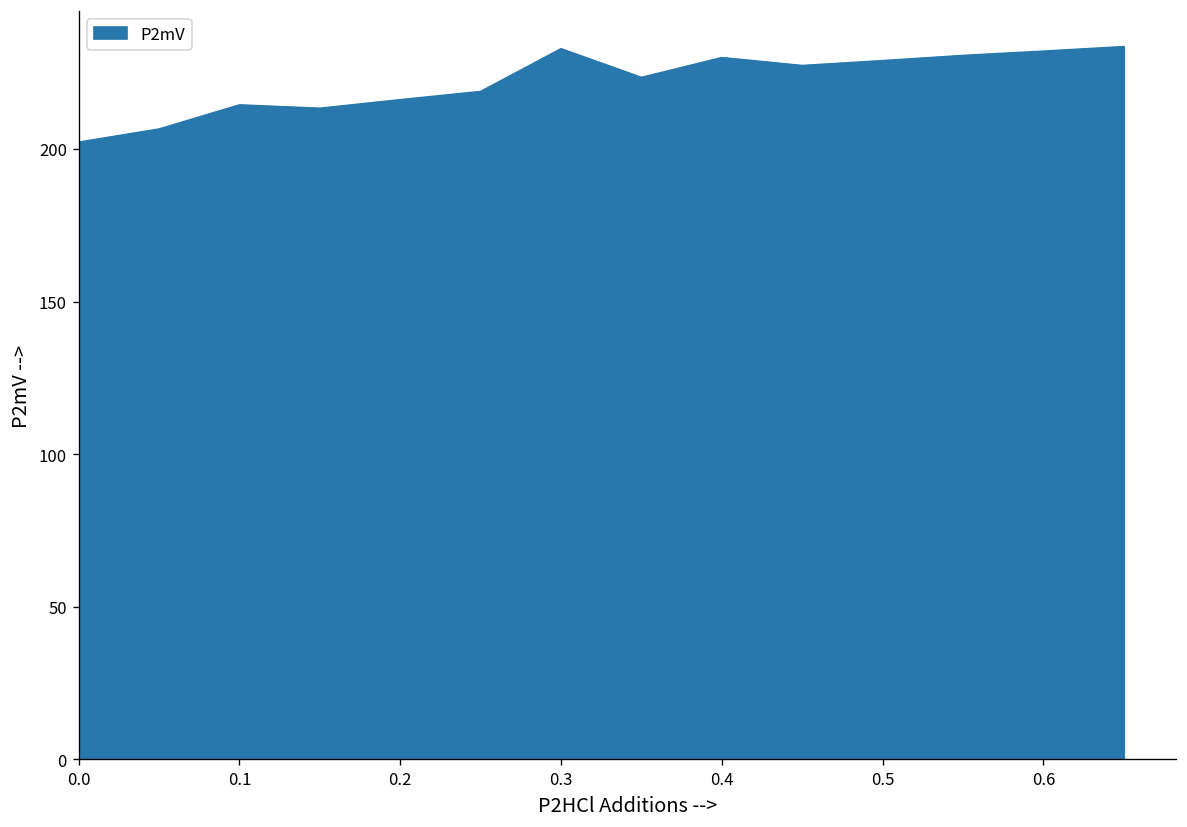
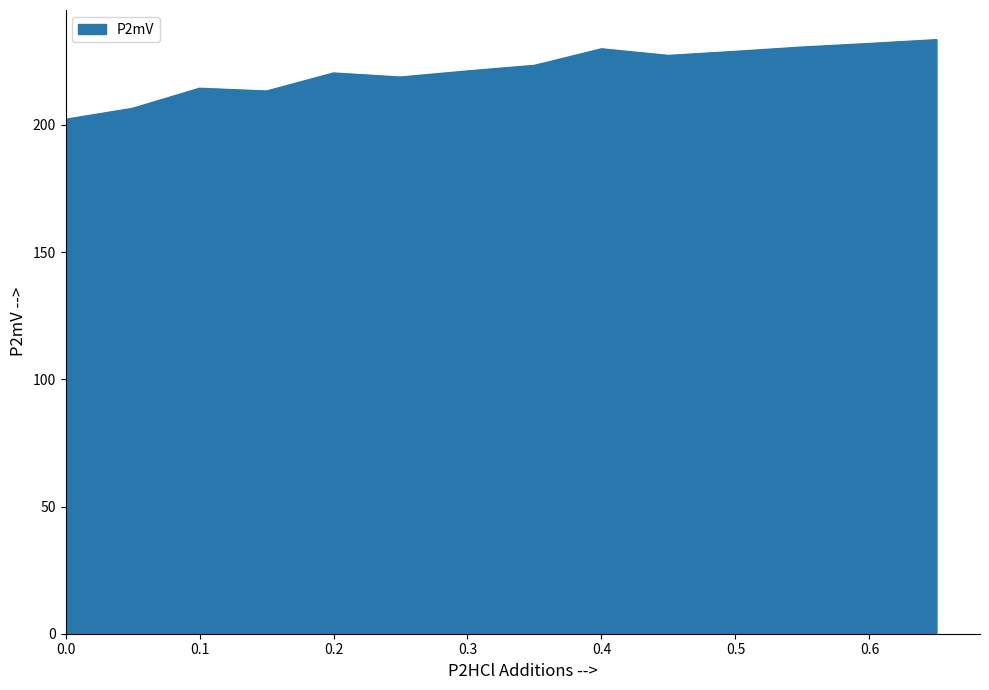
  {
    "0.0": 202,
    "0.1": 214,
-   "0.2": 216,
-   "0.3": 233,
+   "0.2": 220,
+   "0.3": 221,
    "0.4": 230,
    "0.5": 229,
    "0.6": 232
  }
